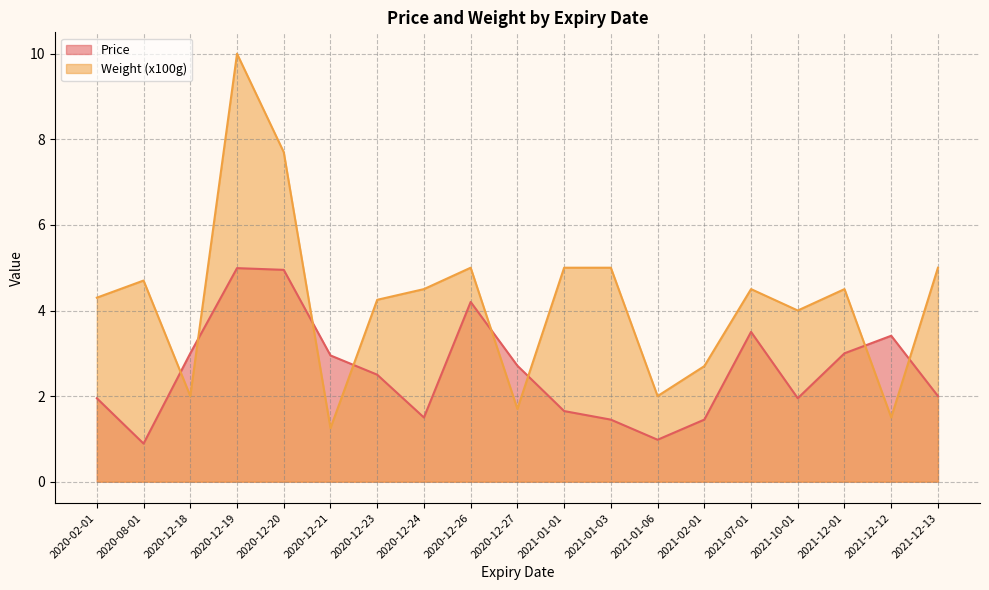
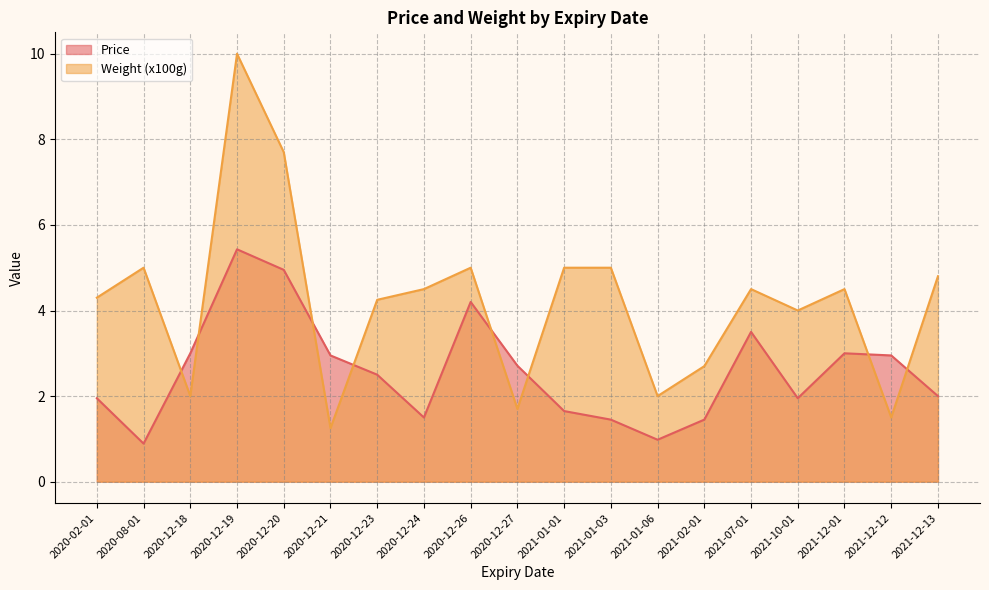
  {
    "Price": {
      "2020-02-01": 2.0,
      "2020-08-01": 0.9,
      "2020-12-18": 3.0,
-     "2020-12-19": 5.0,
+     "2020-12-19": 5.4,
      "2020-12-20": 5.0,
      "2020-12-21": 3.0,
      "2020-12-23": 2.5,
      "2020-12-24": 1.5,
      "2020-12-26": 4.2,
      "2020-12-27": 2.7,
      "2021-01-01": 1.7,
      "2021-01-03": 1.5,
      "2021-01-06": 1.0,
      "2021-02-01": 1.5,
      "2021-07-01": 3.5,
      "2021-10-01": 2.0,
      "2021-12-01": 3.0,
-     "2021-12-12": 3.4,
+     "2021-12-12": 3.0,
      "2021-12-13": 2.0
    },
    "Weight (x100g)": {
      "2020-02-01": 4.3,
-     "2020-08-01": 4.7,
+     "2020-08-01": 5.0,
      "2020-12-18": 2.0,
      "2020-12-19": 10.0,
      "2020-12-20": 7.7,
      "2020-12-21": 1.3,
      "2020-12-23": 4.3,
      "2020-12-24": 4.5,
      "2020-12-26": 5.0,
      "2020-12-27": 1.7,
      "2021-01-01": 5.0,
      "2021-01-03": 5.0,
      "2021-01-06": 2.0,
      "2021-02-01": 2.7,
      "2021-07-01": 4.5,
      "2021-10-01": 4.0,
      "2021-12-01": 4.5,
      "2021-12-12": 1.5,
-     "2021-12-13": 5.0
+     "2021-12-13": 4.8
    }
  }
